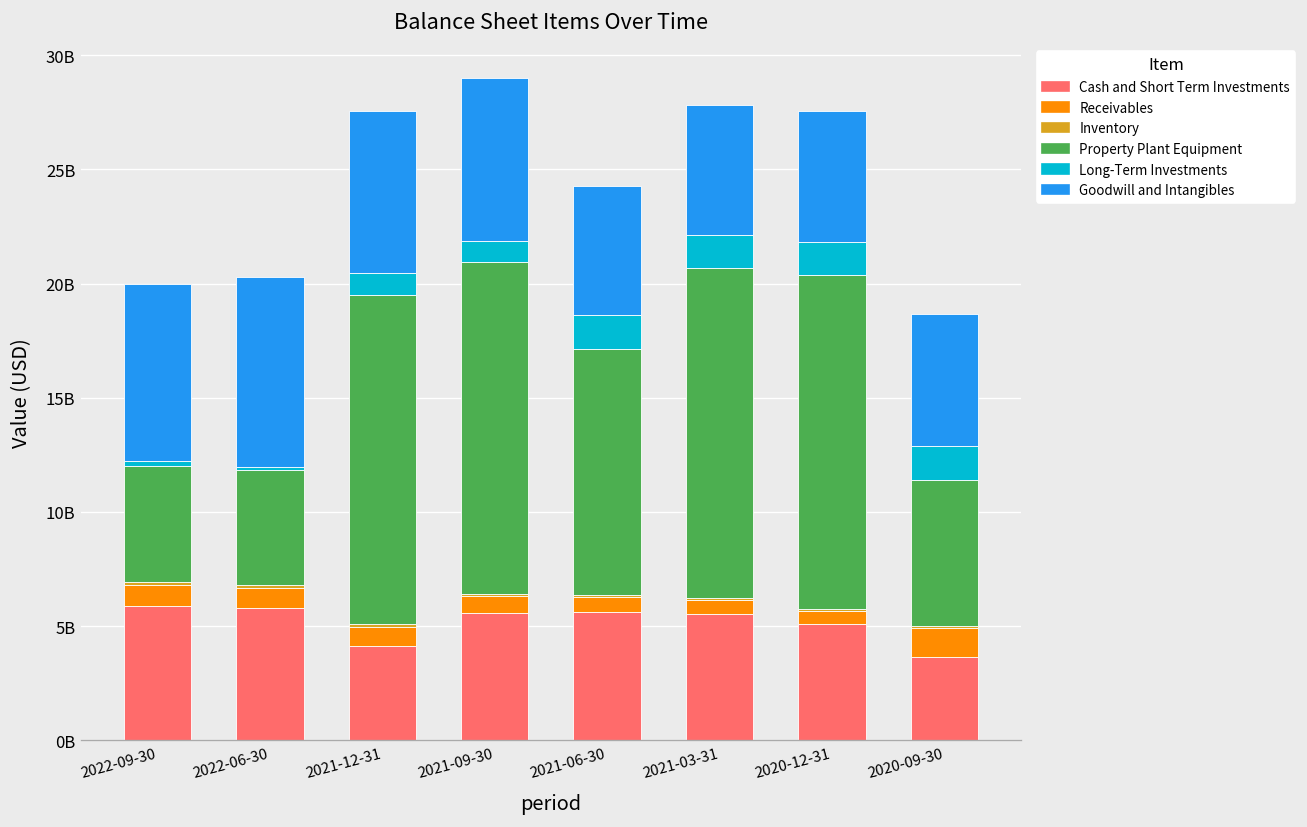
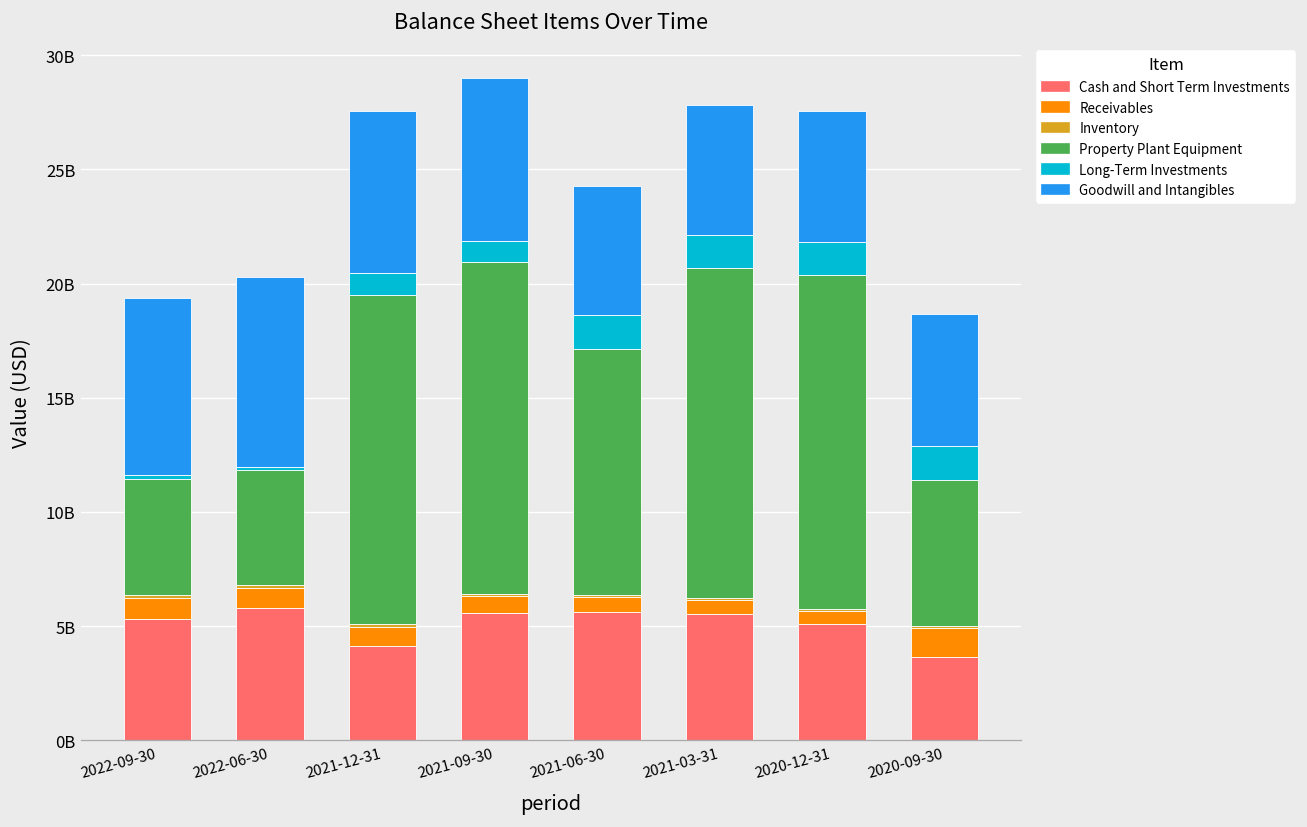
  {
    "Cash and Short Term Investments": {
-     "2022-09-30": 5900000000,
+     "2022-09-30": 5300000000,
      "2022-06-30": 5800000000,
      "2021-12-31": 4100000000,
      "2021-09-30": 5600000000,
      "2021-06-30": 5600000000,
      "2021-03-31": 5500000000,
      "2020-12-31": 5100000000,
      "2020-09-30": 3700000000
    },
    "Property Plant Equipment": {
      "2022-09-30": 5100000000,
      "2022-06-30": 5000000000,
      "2021-12-31": 14400000000,
      "2021-09-30": 14500000000,
      "2021-06-30": 10800000000,
      "2021-03-31": 14500000000,
      "2020-12-31": 14600000000,
      "2020-09-30": 6400000000
    }
  }
